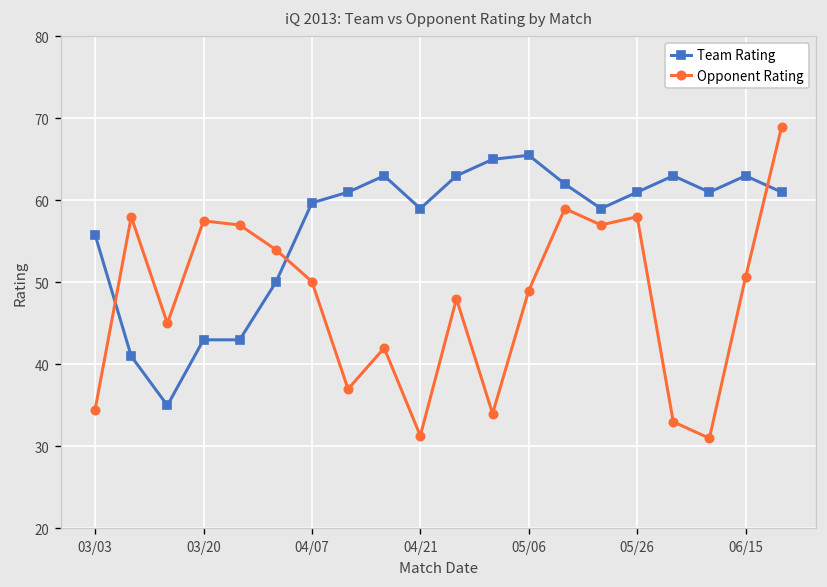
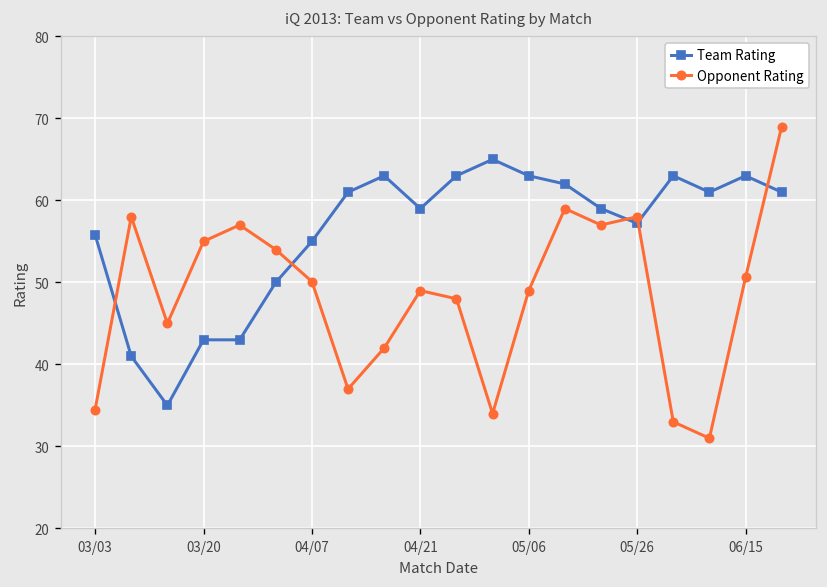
  {
    "Team Rating": {
      "03/03": 56,
      "03/20": 43,
-     "04/07": 60,
+     "04/07": 55,
      "04/21": 59,
-     "05/06": 66,
-     "05/26": 61,
+     "05/06": 63,
+     "05/26": 57,
      "06/15": 63
    },
    "Opponent Rating": {
      "03/03": 35,
-     "03/20": 58,
+     "03/20": 55,
      "04/07": 50,
-     "04/21": 31,
+     "04/21": 49,
      "05/06": 49,
      "05/26": 58,
      "06/15": 51
    }
  }
